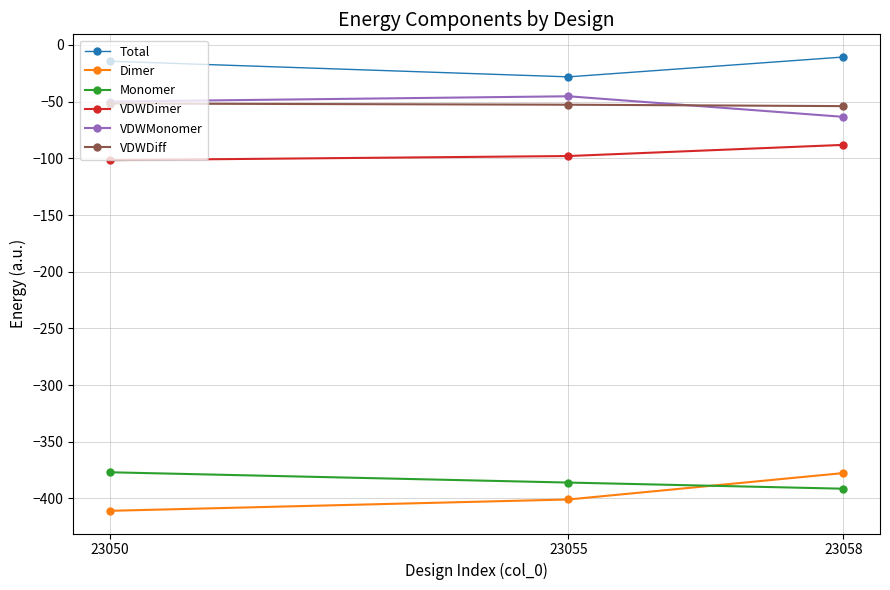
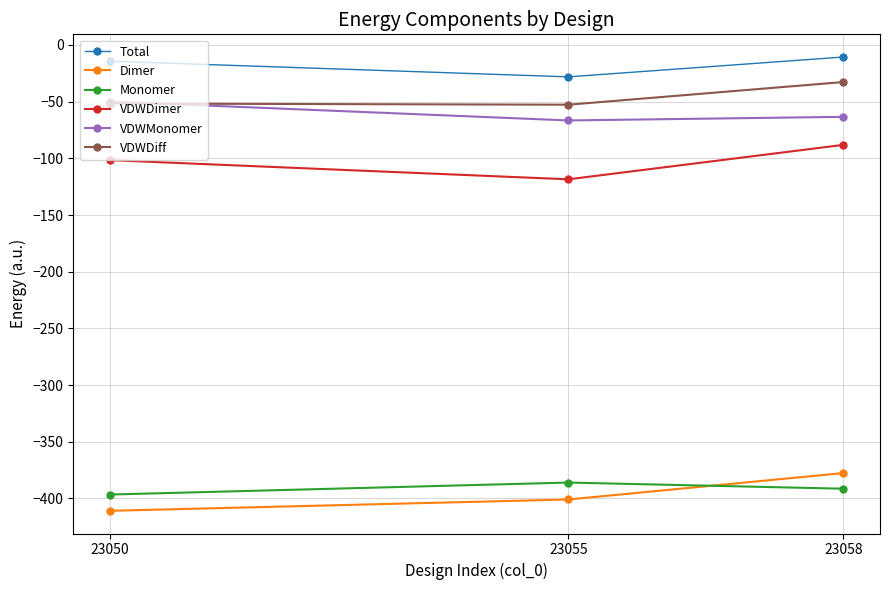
  {
    "Total": {
      "23055": -28,
      "23058": -11
    },
    "Dimer": {
      "23050": -411,
      "23055": -401,
      "23058": -378
    },
    "Monomer": {
-     "23050": -377,
+     "23050": -397,
      "23055": -386,
      "23058": -391
    },
    "VDWDimer": {
      "23050": -102,
-     "23055": -98,
+     "23055": -119,
      "23058": -88
    },
    "VDWMonomer": {
-     "23055": -45,
+     "23055": -67,
      "23058": -63
    },
    "VDWDiff": {
      "23055": -53,
-     "23058": -54
+     "23058": -33
    }
  }
